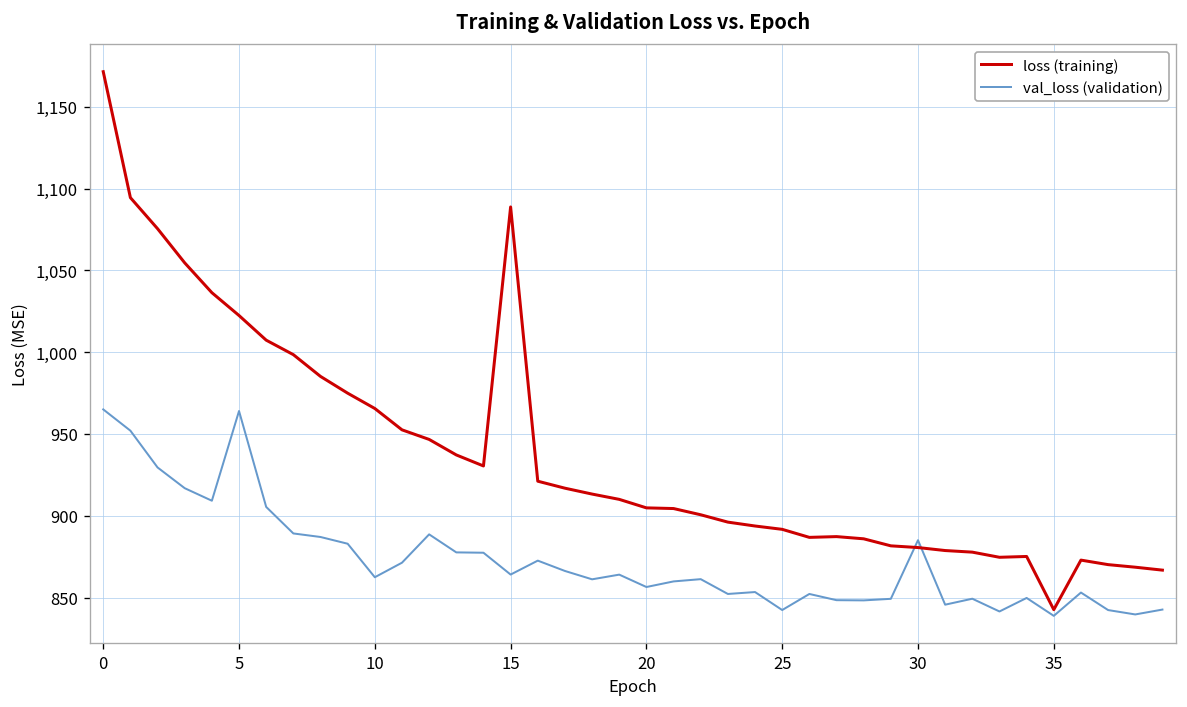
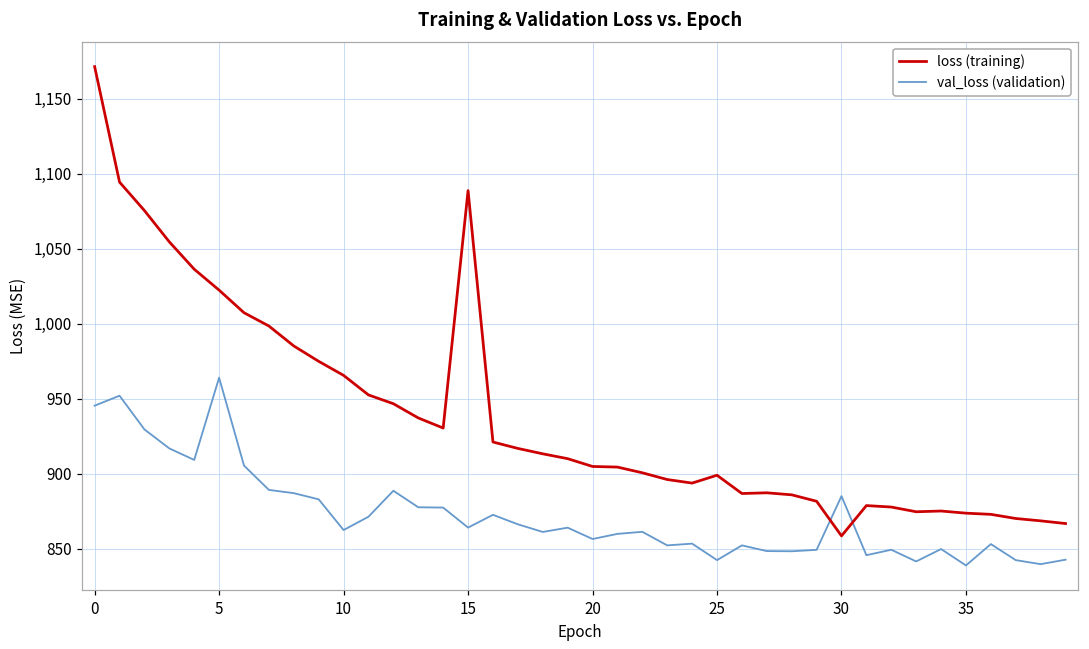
  {
    "loss (training)": {
      "0": "1,171",
      "5": "1,022",
      "10": "966",
      "15": "1,089",
      "20": "905",
-     "25": "892",
-     "30": "881",
-     "35": "843"
+     "25": "899",
+     "30": "859",
+     "35": "874"
    },
    "val_loss (validation)": {
-     "0": "965",
+     "0": "945",
      "5": "964",
      "10": "862",
      "15": "864",
      "20": "857",
      "25": "842",
      "30": "885",
      "35": "839"
    }
  }
